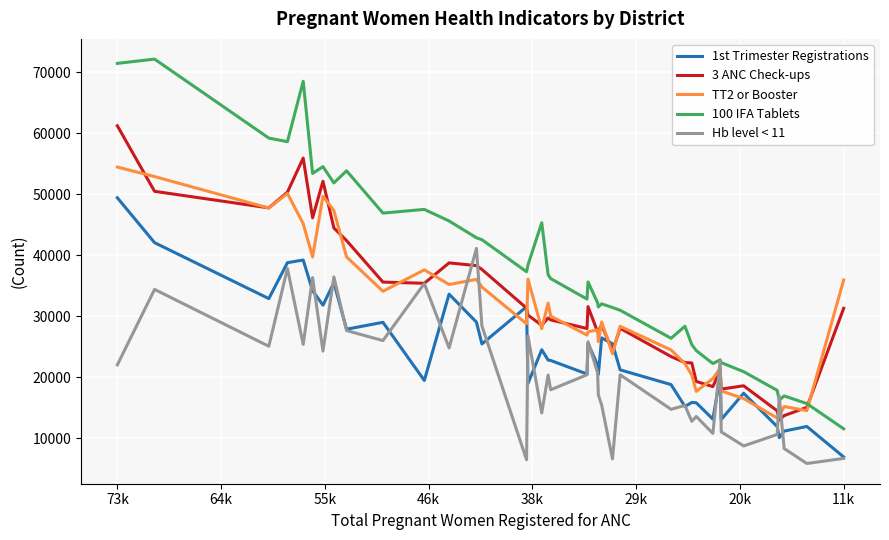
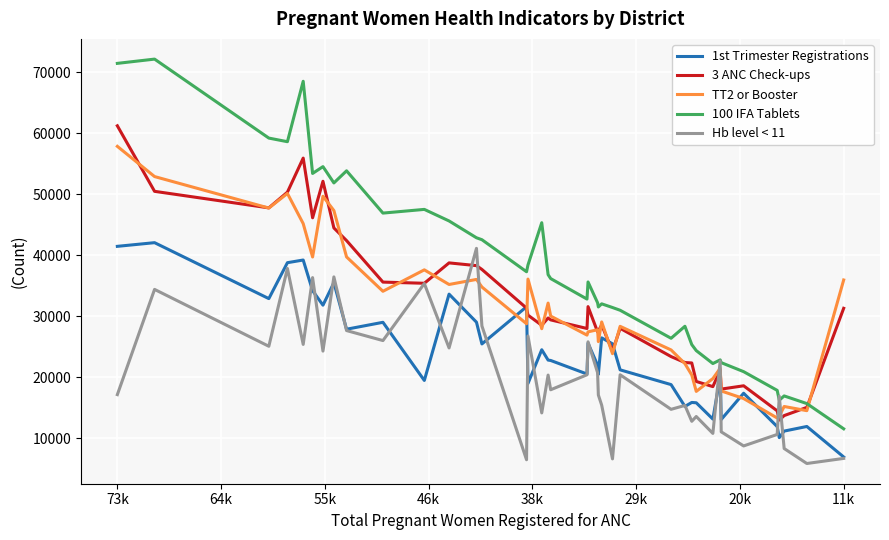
  {
    "1st Trimester Registrations": {
-     "73k": 49000
+     "73k": 41000
    },
    "3 ANC Check-ups": {
      "73k": 61000,
      "11k": 31000
    },
    "TT2 or Booster": {
-     "73k": 54000,
+     "73k": 58000,
      "11k": 36000
    },
    "100 IFA Tablets": {
      "73k": 71000,
      "11k": 12000
    },
    "Hb level < 11": {
-     "73k": 22000
+     "73k": 17000
    }
  }
